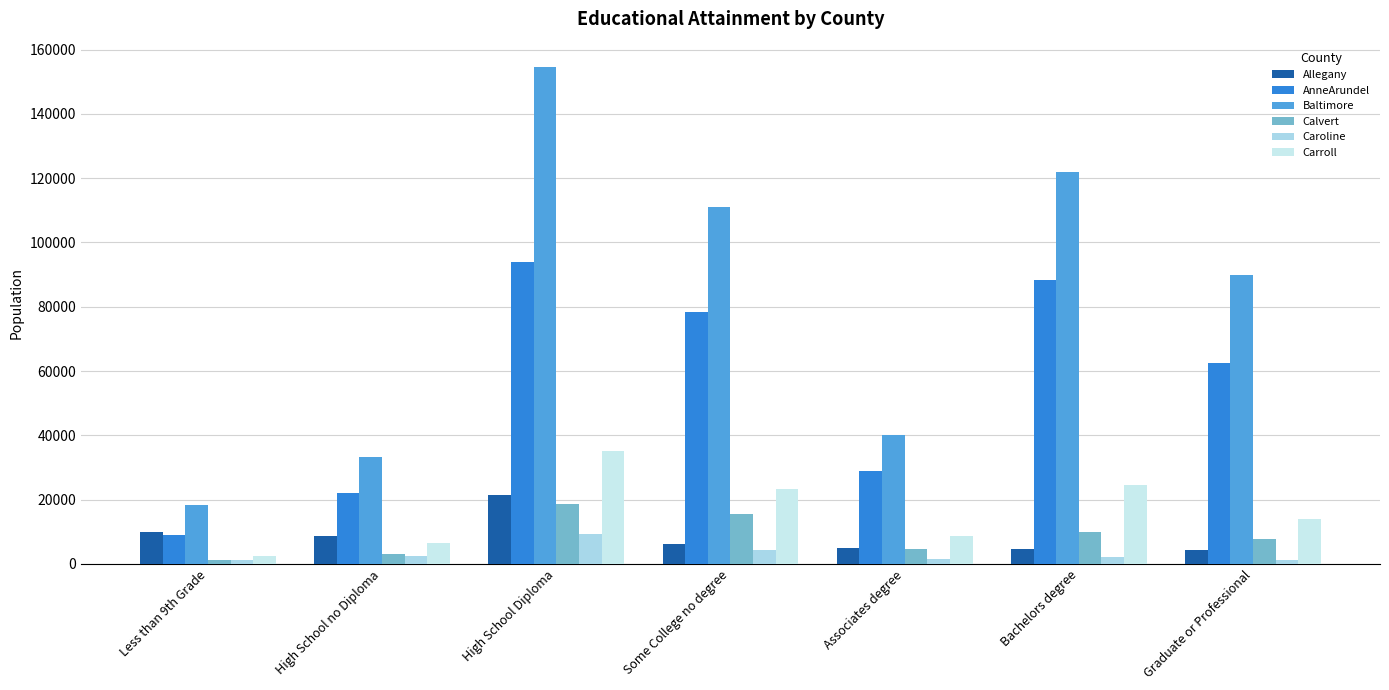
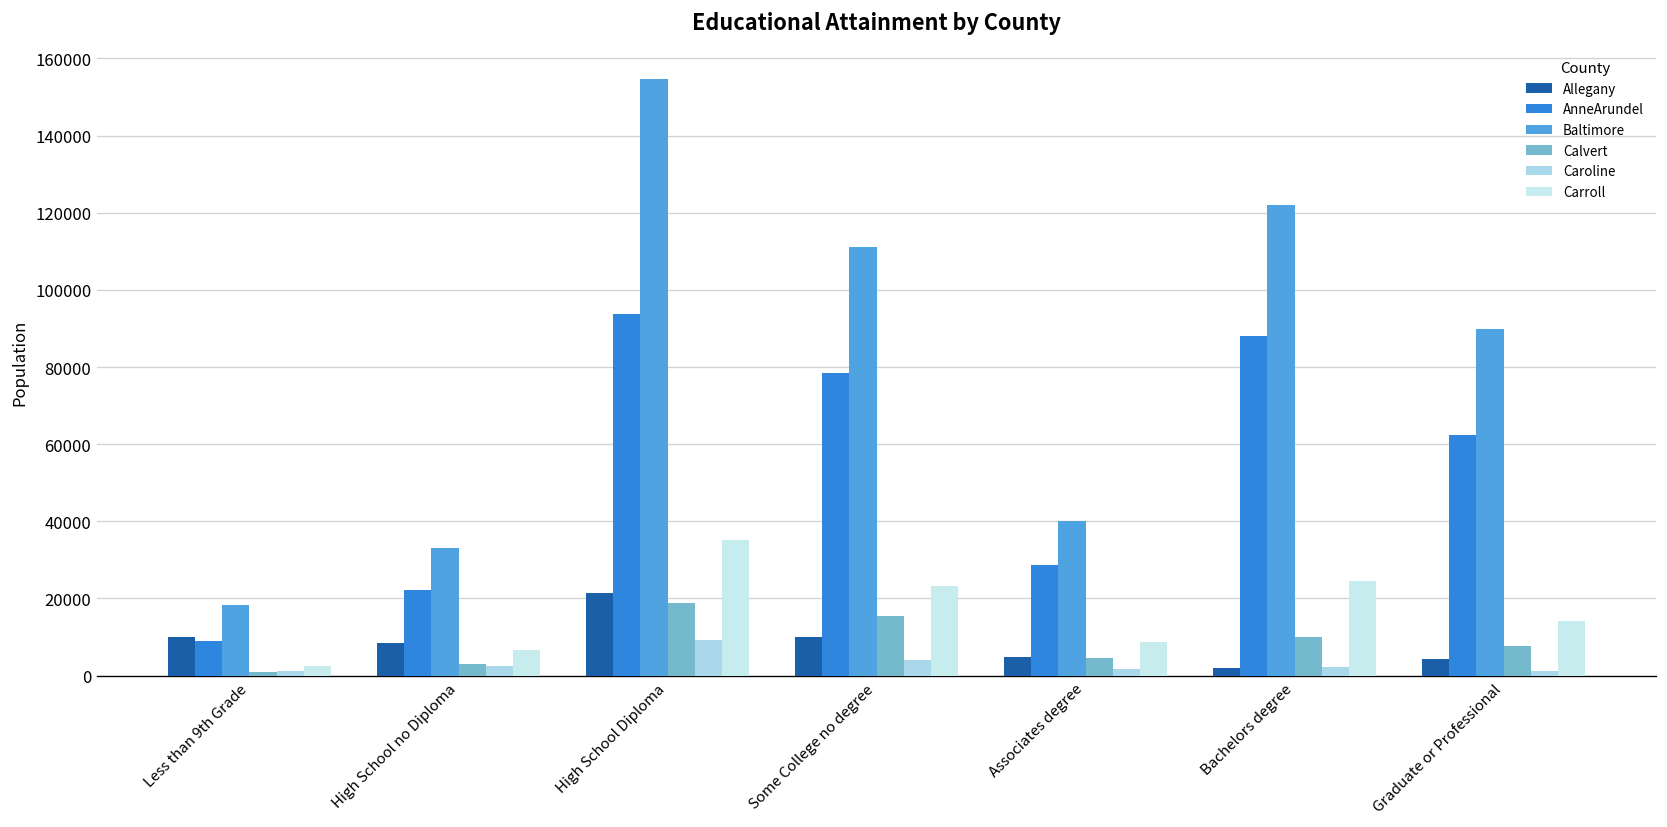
  {
    "Allegany": {
      "Less than 9th Grade": 10000,
      "High School no Diploma": 9000,
      "High School Diploma": 21000,
-     "Some College no degree": 6000,
+     "Some College no degree": 10000,
      "Associates degree": 5000,
-     "Bachelors degree": 5000,
+     "Bachelors degree": 2000,
      "Graduate or Professional": 4000
    }
  }
